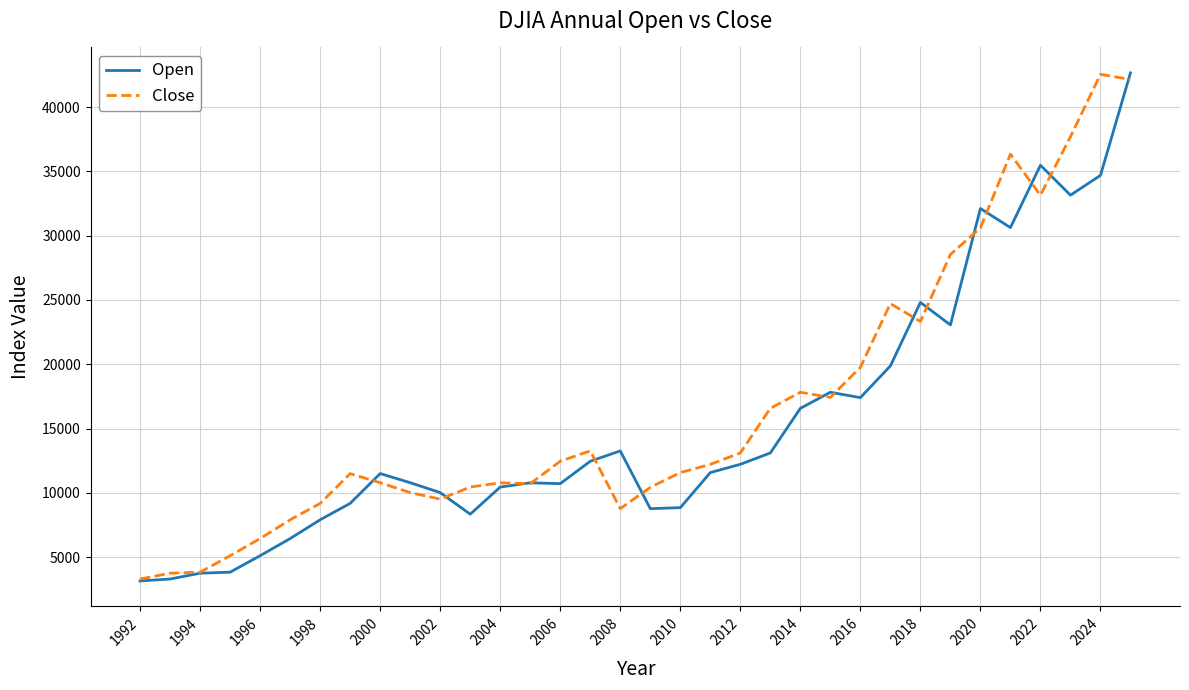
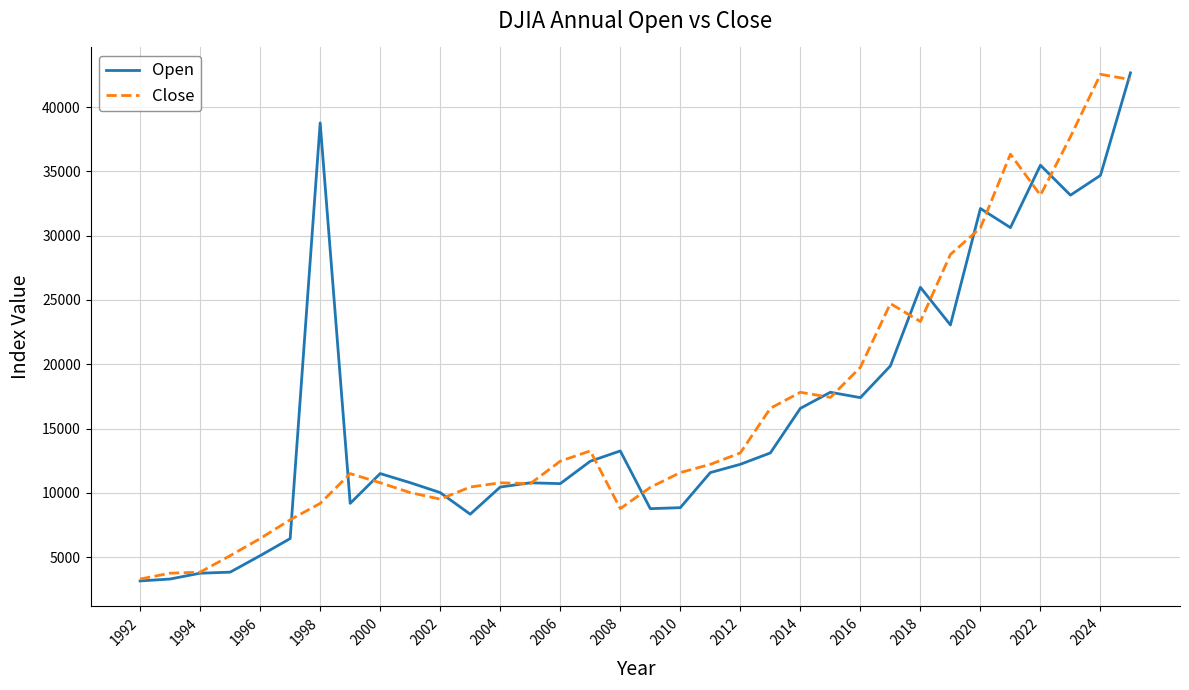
  {
    "Open": {
      "1996": 5100,
-     "1998": 7900,
+     "1998": 38800,
      "2000": 11500,
      "2002": 10000,
      "2004": 10500,
      "2006": 10700,
      "2008": 13300,
      "2010": 8800,
      "2012": 12200,
      "2014": 16600,
      "2016": 17400,
-     "2018": 24800,
+     "2018": 26000,
      "2020": 32100,
      "2022": 35500,
      "2024": 34700
    },
    "Close": {
      "1996": 6400,
      "1998": 9200,
      "2000": 10800,
      "2002": 9500,
      "2004": 10800,
      "2006": 12500,
      "2008": 8800,
      "2010": 11600,
      "2012": 13100,
      "2014": 17800,
      "2016": 19800,
      "2018": 23300,
      "2020": 30600,
      "2022": 33100,
      "2024": 42500
    }
  }
